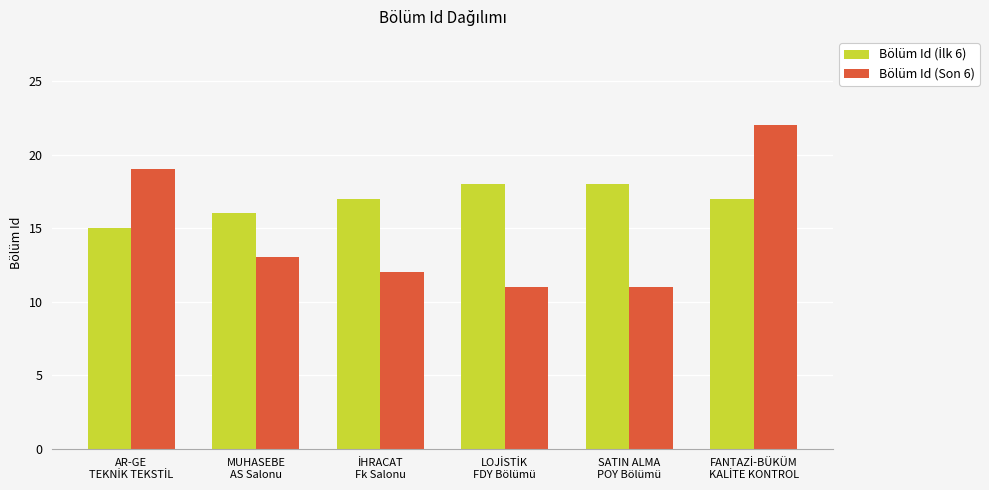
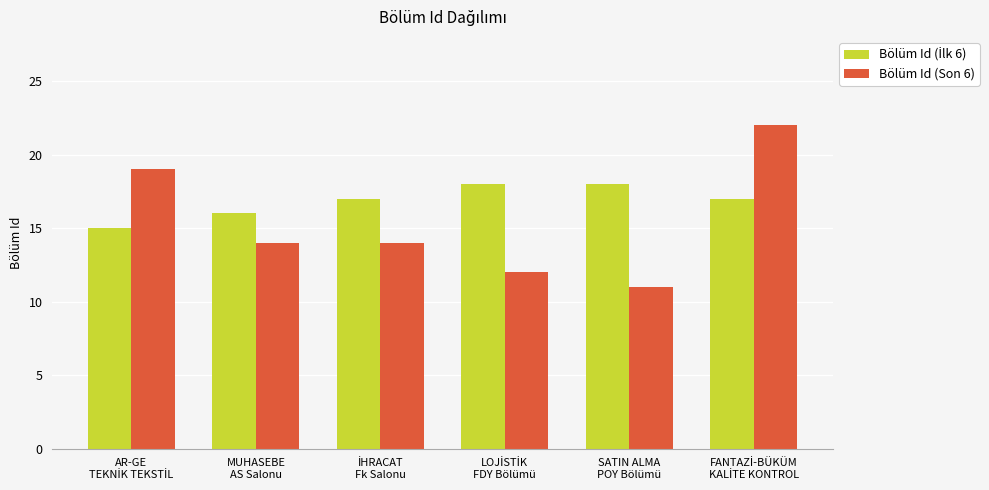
  {
    "Bölüm Id (İlk 6)": {
      "AR-GE TEKNİK TEKSTİL": 15,
      "MUHASEBE AS Salonu": 16,
      "İHRACAT Fk Salonu": 17,
      "LOJİSTİK FDY Bölümü": 18,
      "SATIN ALMA POY Bölümü": 18,
      "FANTAZİ-BÜKÜM KALİTE KONTROL": 17
    },
    "Bölüm Id (Son 6)": {
      "AR-GE TEKNİK TEKSTİL": 19,
-     "MUHASEBE AS Salonu": 13,
-     "İHRACAT Fk Salonu": 12,
-     "LOJİSTİK FDY Bölümü": 11,
+     "MUHASEBE AS Salonu": 14,
+     "İHRACAT Fk Salonu": 14,
+     "LOJİSTİK FDY Bölümü": 12,
      "SATIN ALMA POY Bölümü": 11,
      "FANTAZİ-BÜKÜM KALİTE KONTROL": 22
    }
  }
